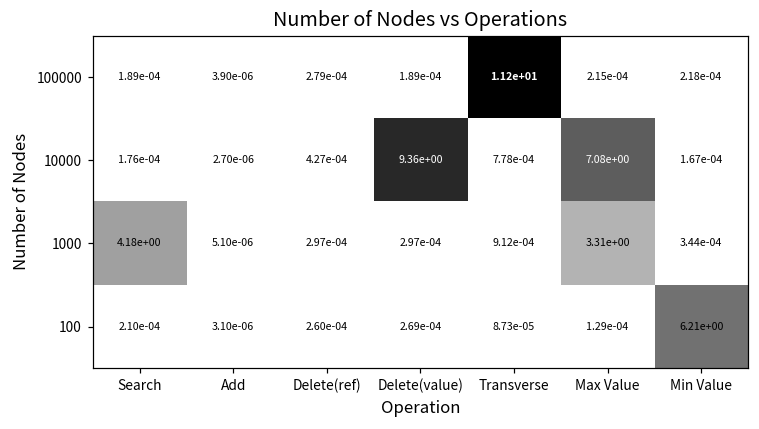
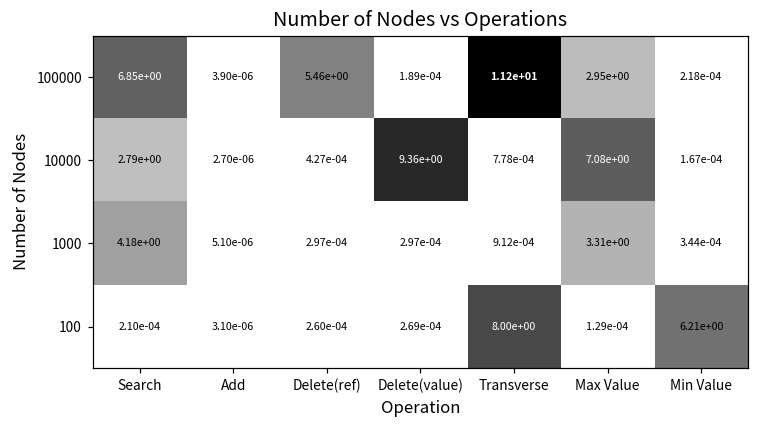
  {
    "100000": {
-     "Search": "1.89e-04",
+     "Search": "6.85e+00",
      "Add": "3.90e-06",
-     "Delete(ref)": "2.79e-04",
+     "Delete(ref)": "5.46e+00",
      "Delete(value)": "1.89e-04",
      "Transverse": "1.12e+01",
-     "Max Value": "2.15e-04",
+     "Max Value": "2.95e+00",
      "Min Value": "2.18e-04"
    },
    "10000": {
-     "Search": "1.76e-04",
+     "Search": "2.79e+00",
      "Add": "2.70e-06",
      "Delete(ref)": "4.27e-04",
      "Delete(value)": "9.36e+00",
      "Transverse": "7.78e-04",
      "Max Value": "7.08e+00",
      "Min Value": "1.67e-04"
    },
    "1000": {
      "Search": "4.18e+00",
      "Add": "5.10e-06",
      "Delete(ref)": "2.97e-04",
      "Delete(value)": "2.97e-04",
      "Transverse": "9.12e-04",
      "Max Value": "3.31e+00",
      "Min Value": "3.44e-04"
    },
    "100": {
      "Search": "2.10e-04",
      "Add": "3.10e-06",
      "Delete(ref)": "2.60e-04",
      "Delete(value)": "2.69e-04",
-     "Transverse": "8.73e-05",
+     "Transverse": "8.00e+00",
      "Max Value": "1.29e-04",
      "Min Value": "6.21e+00"
    }
  }
